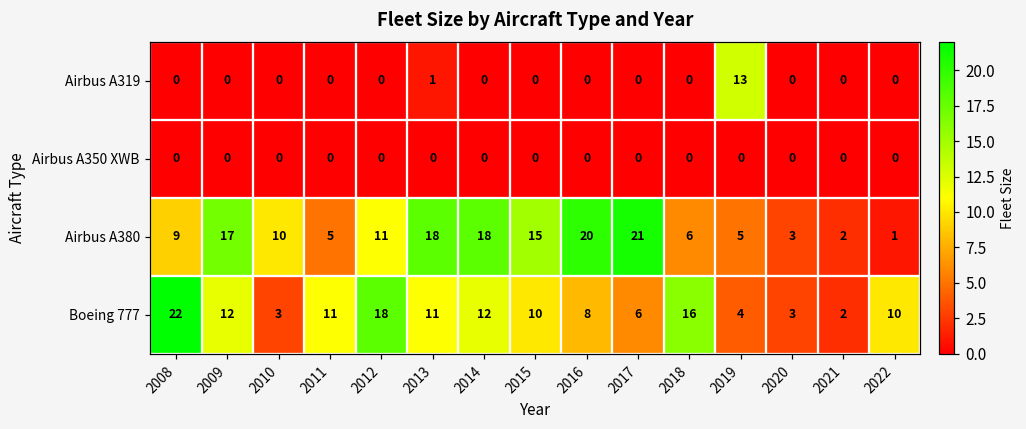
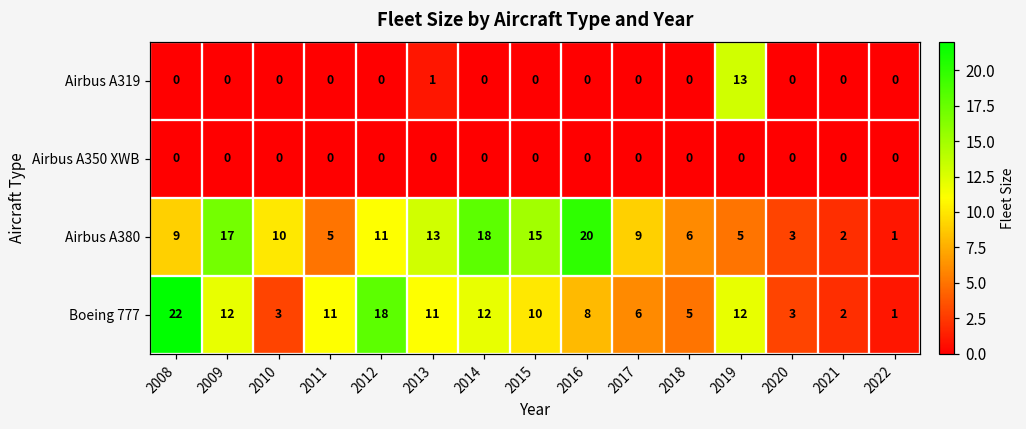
  {
    "Airbus A319": {
      "2008": 0,
      "2009": 0,
      "2010": 0,
      "2011": 0,
      "2012": 0,
      "2013": 1,
      "2014": 0,
      "2015": 0,
      "2016": 0,
      "2017": 0,
      "2018": 0,
      "2019": 13,
      "2020": 0,
      "2021": 0,
      "2022": 0
    },
    "Airbus A350 XWB": {
      "2008": 0,
      "2009": 0,
      "2010": 0,
      "2011": 0,
      "2012": 0,
      "2013": 0,
      "2014": 0,
      "2015": 0,
      "2016": 0,
      "2017": 0,
      "2018": 0,
      "2019": 0,
      "2020": 0,
      "2021": 0,
      "2022": 0
    },
    "Airbus A380": {
      "2008": 9,
      "2009": 17,
      "2010": 10,
      "2011": 5,
      "2012": 11,
-     "2013": 18,
+     "2013": 13,
      "2014": 18,
      "2015": 15,
      "2016": 20,
-     "2017": 21,
+     "2017": 9,
      "2018": 6,
      "2019": 5,
      "2020": 3,
      "2021": 2,
      "2022": 1
    },
    "Boeing 777": {
      "2008": 22,
      "2009": 12,
      "2010": 3,
      "2011": 11,
      "2012": 18,
      "2013": 11,
      "2014": 12,
      "2015": 10,
      "2016": 8,
      "2017": 6,
-     "2018": 16,
-     "2019": 4,
+     "2018": 5,
+     "2019": 12,
      "2020": 3,
      "2021": 2,
-     "2022": 10
+     "2022": 1
    }
  }
